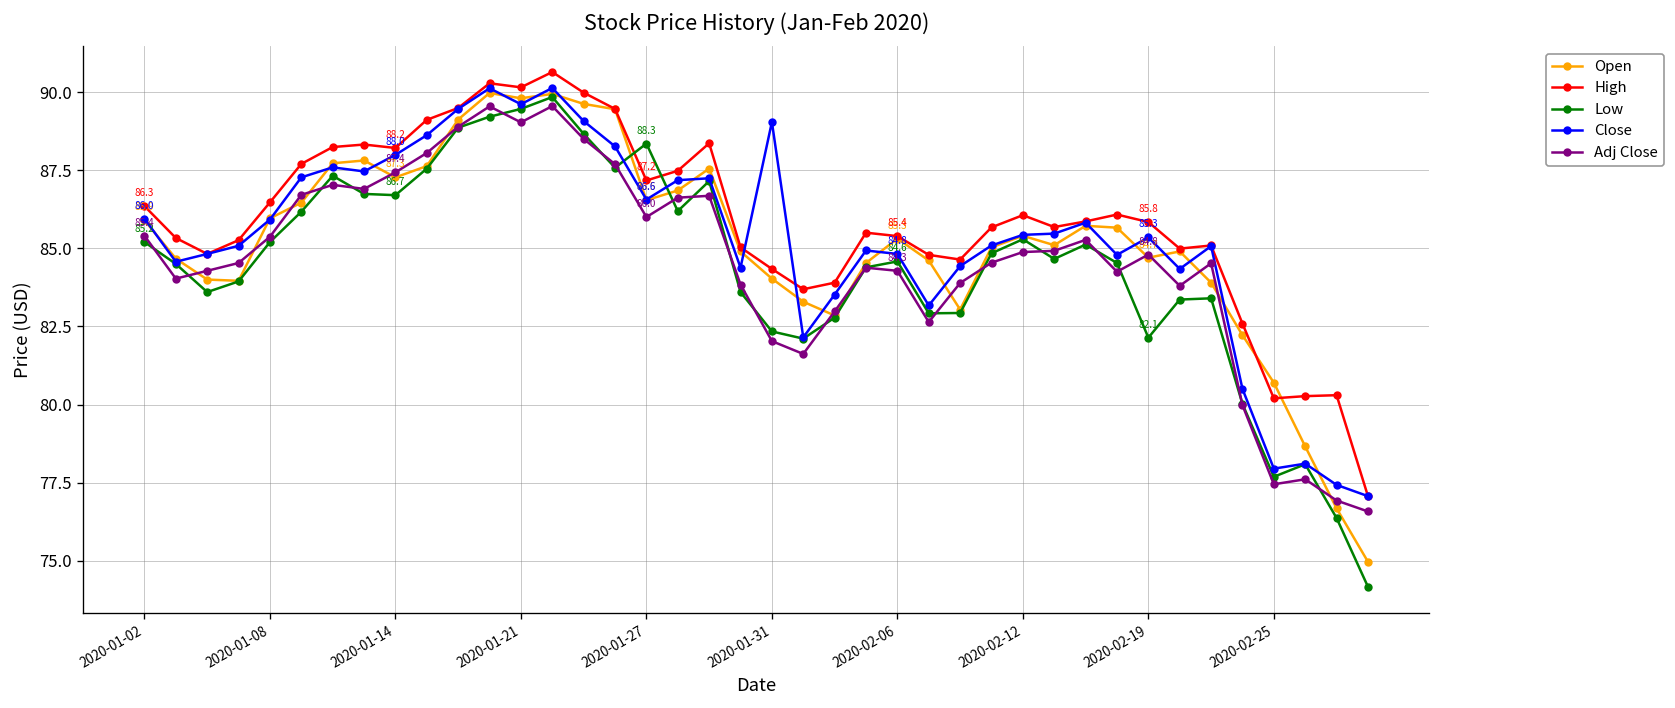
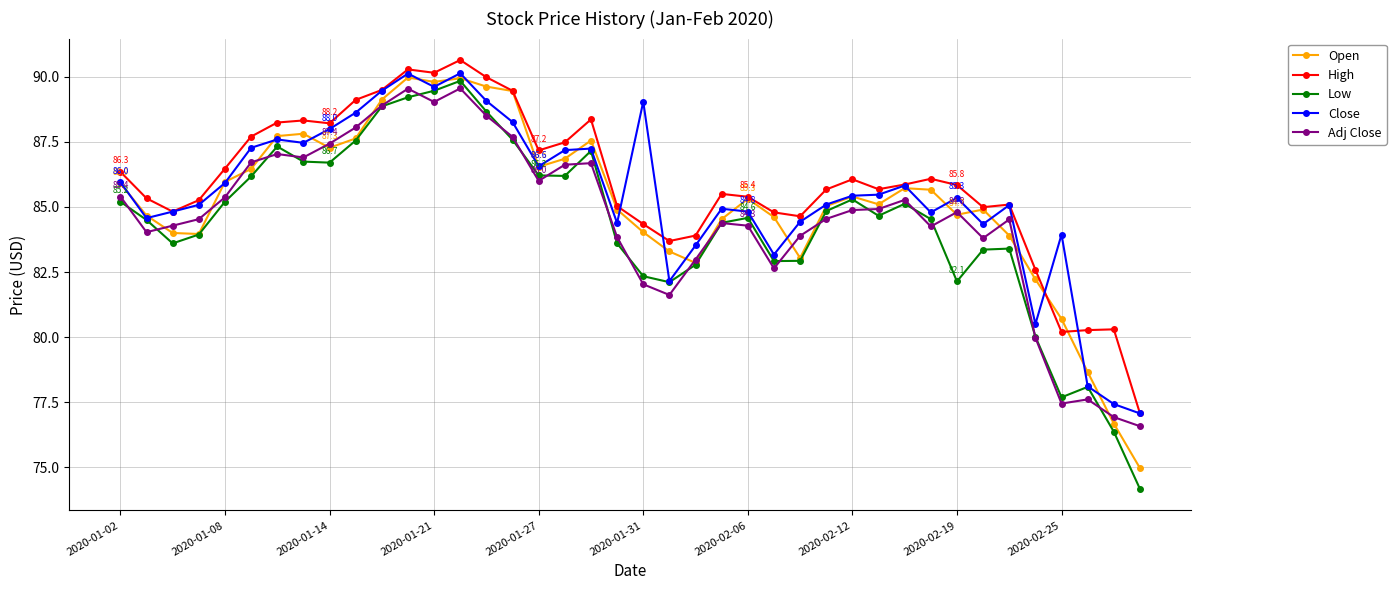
  {
    "Open": {
      "2020-01-21": 89.8,
      "2020-01-31": 84.0,
      "2020-02-25": 80.7
    },
    "High": {
      "2020-01-02": 86.3,
      "2020-01-27": 87.2,
      "2020-02-19": 85.8
    },
    "Low": {
-     "2020-01-27": 88.3,
+     "2020-01-27": 86.2,
      "2020-02-19": 82.1
    },
    "Close": {
      "2020-01-21": 89.6,
      "2020-01-31": 89.0,
-     "2020-02-25": 78.0
+     "2020-02-25": 83.9
    },
    "Adj Close": {
      "2020-01-08": 85.4,
      "2020-01-21": 89.0,
      "2020-01-31": 82.0,
      "2020-02-12": 84.9,
      "2020-02-25": 77.5
    }
  }
